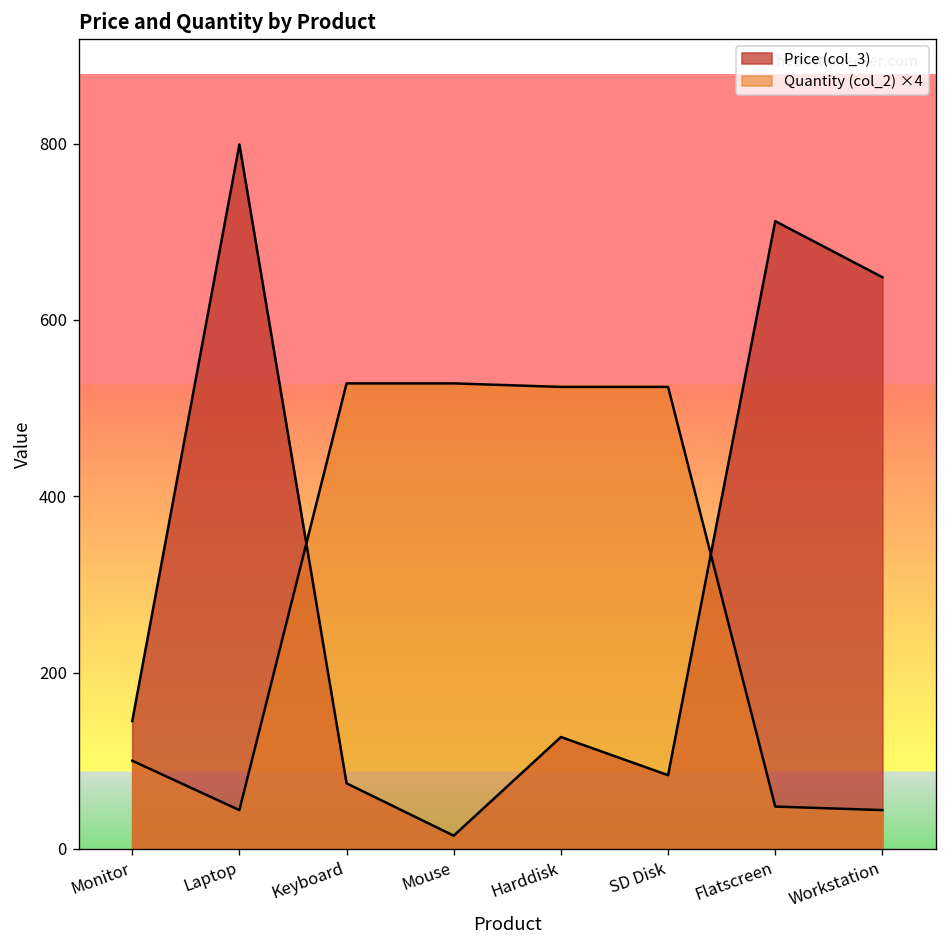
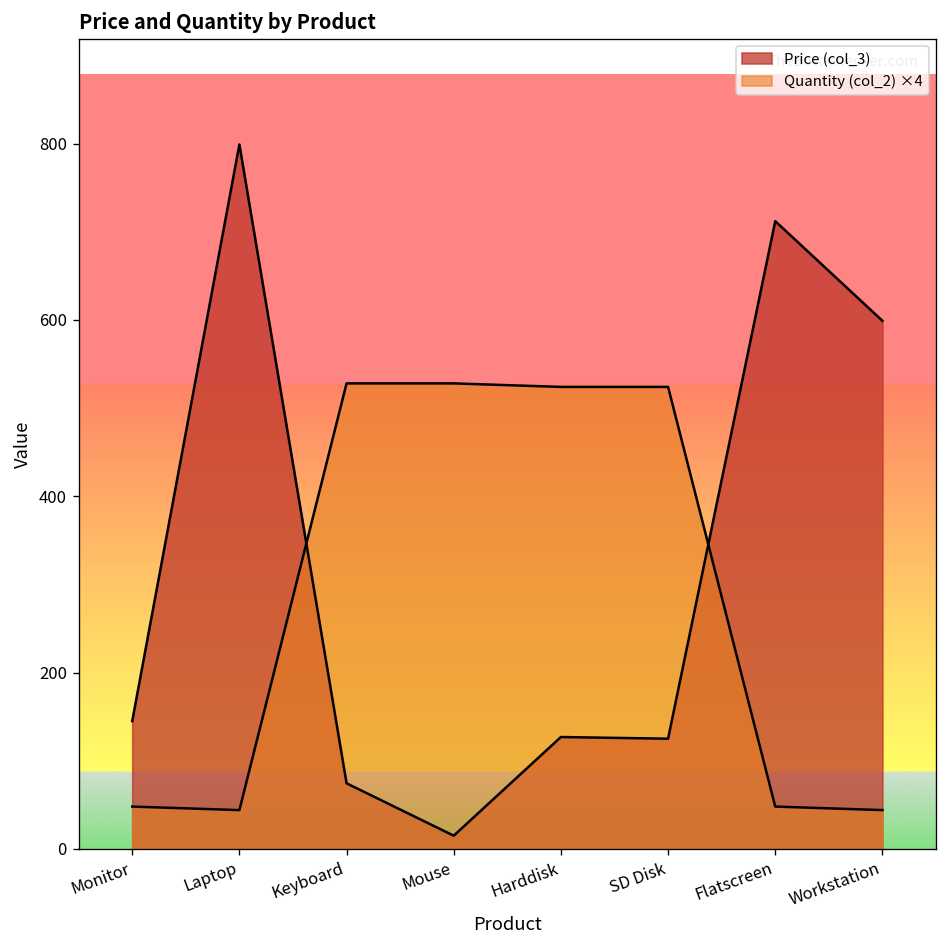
  {
    "Price (col_3)": {
      "Monitor": 150,
      "Laptop": 800,
      "Keyboard": 70,
      "Mouse": 20,
      "Harddisk": 130,
-     "SD Disk": 80,
+     "SD Disk": 130,
      "Flatscreen": 710,
-     "Workstation": 650
+     "Workstation": 600
    },
    "Quantity (col_2) ×4": {
-     "Monitor": 100,
+     "Monitor": 50,
      "Laptop": 40,
      "Keyboard": 530,
      "Mouse": 530,
      "Harddisk": 520,
      "SD Disk": 520,
      "Flatscreen": 50,
      "Workstation": 40
    }
  }
